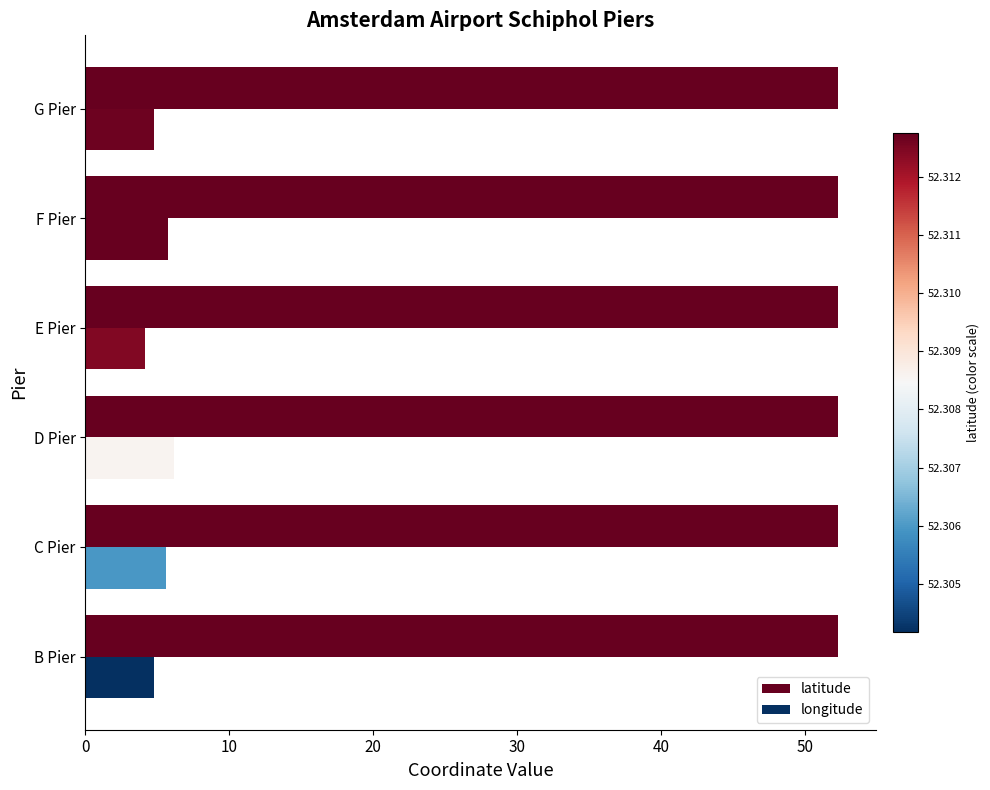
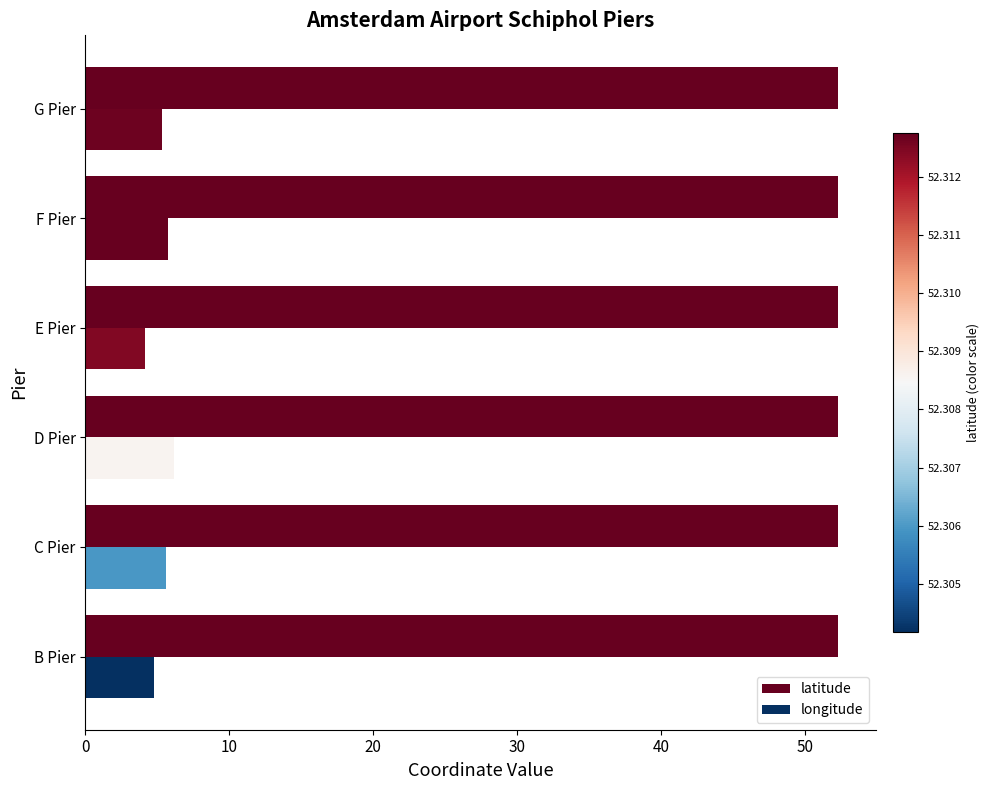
  {
    "latitude": {
      "G Pier": 52.3,
      "F Pier": 52.3,
      "E Pier": 52.3,
      "D Pier": 52.3,
      "C Pier": 52.3,
      "B Pier": 52.3
    },
    "longitude": {
-     "G Pier": 4.8,
+     "G Pier": 5.3,
      "F Pier": 5.7,
      "E Pier": 4.2,
      "D Pier": 6.2,
      "C Pier": 5.6,
      "B Pier": 4.8
    }
  }
